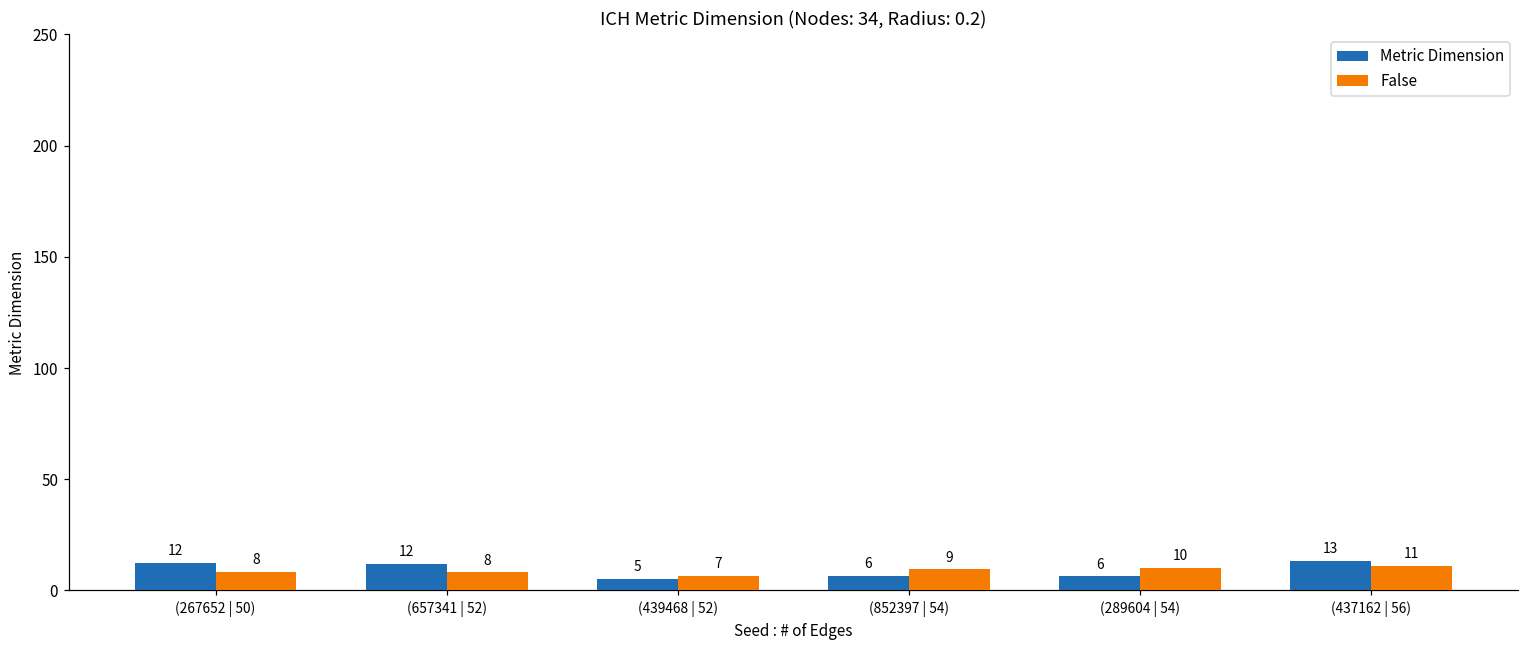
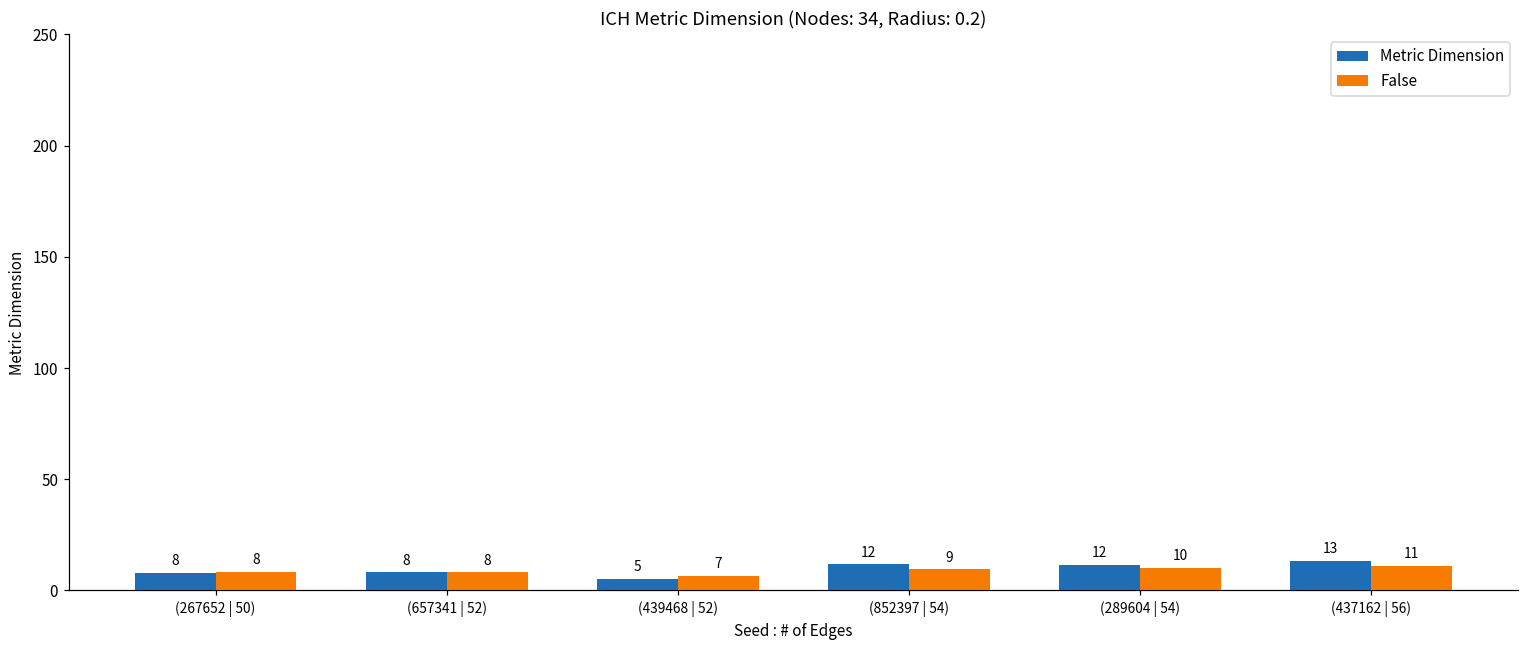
  {
    "Metric Dimension": {
-     "(267652 | 50)": 12,
-     "(657341 | 52)": 12,
+     "(267652 | 50)": 8,
+     "(657341 | 52)": 8,
      "(439468 | 52)": 5,
-     "(852397 | 54)": 6,
-     "(289604 | 54)": 6,
+     "(852397 | 54)": 12,
+     "(289604 | 54)": 12,
      "(437162 | 56)": 13
    },
    "False": {
      "(267652 | 50)": 8,
      "(657341 | 52)": 8,
      "(439468 | 52)": 7,
      "(852397 | 54)": 9,
      "(289604 | 54)": 10,
      "(437162 | 56)": 11
    }
  }
